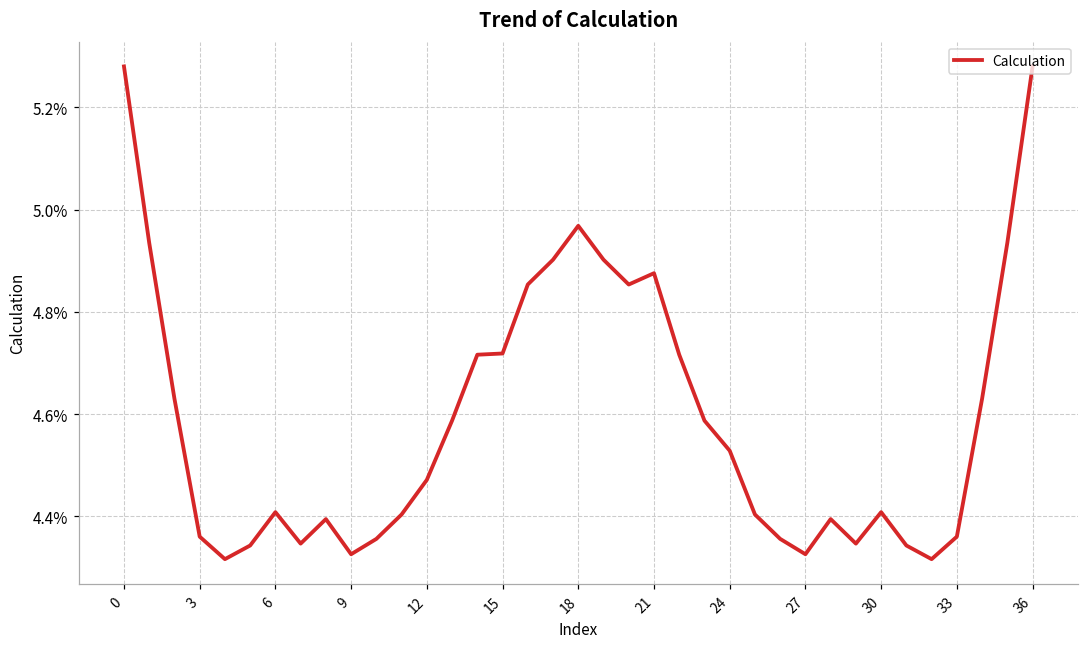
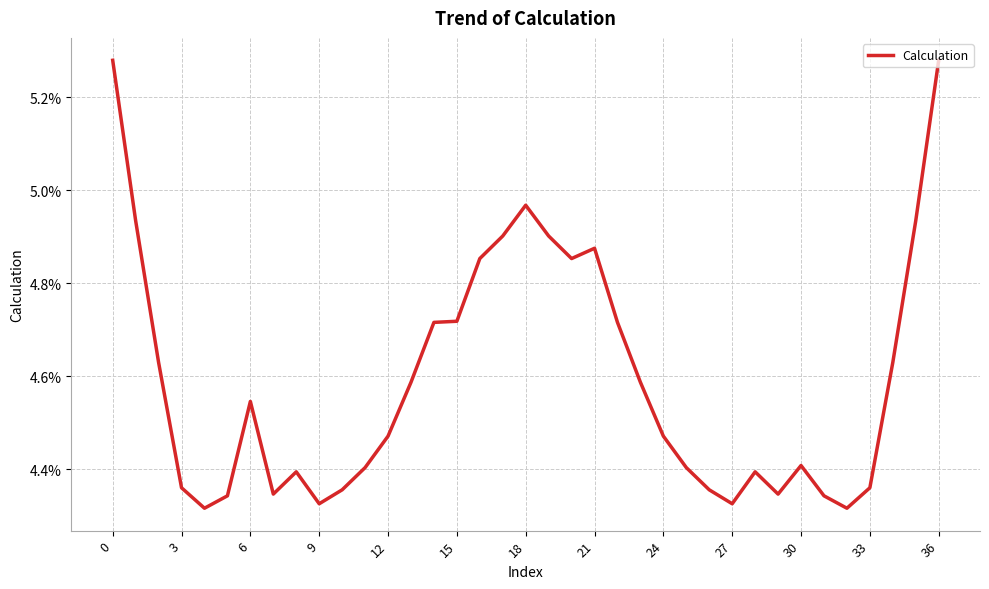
  {
    "0": "5.28%",
    "3": "4.36%",
-   "6": "4.41%",
+   "6": "4.55%",
    "9": "4.33%",
    "12": "4.47%",
    "15": "4.72%",
    "18": "4.97%",
    "21": "4.88%",
-   "24": "4.53%",
+   "24": "4.47%",
    "27": "4.33%",
    "30": "4.41%",
    "33": "4.36%"
  }
